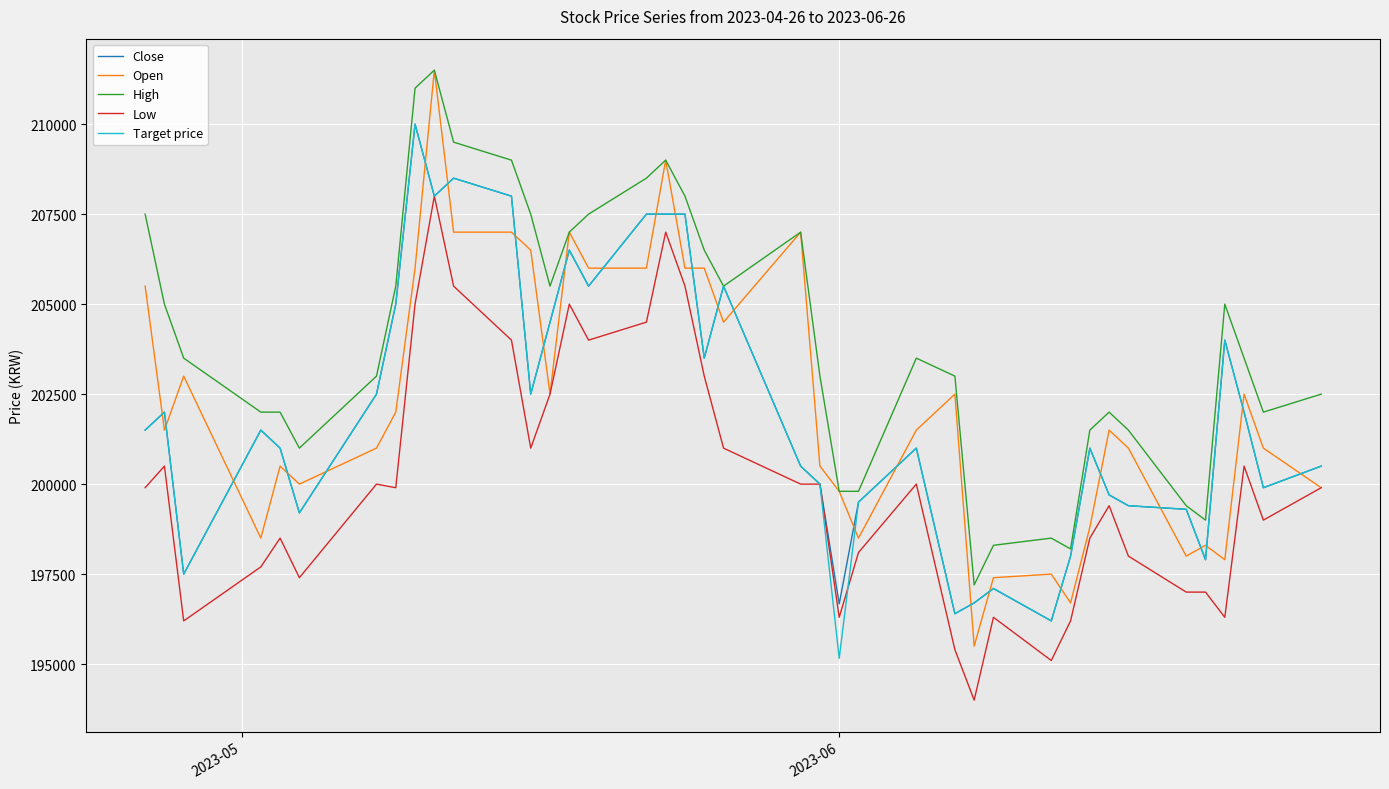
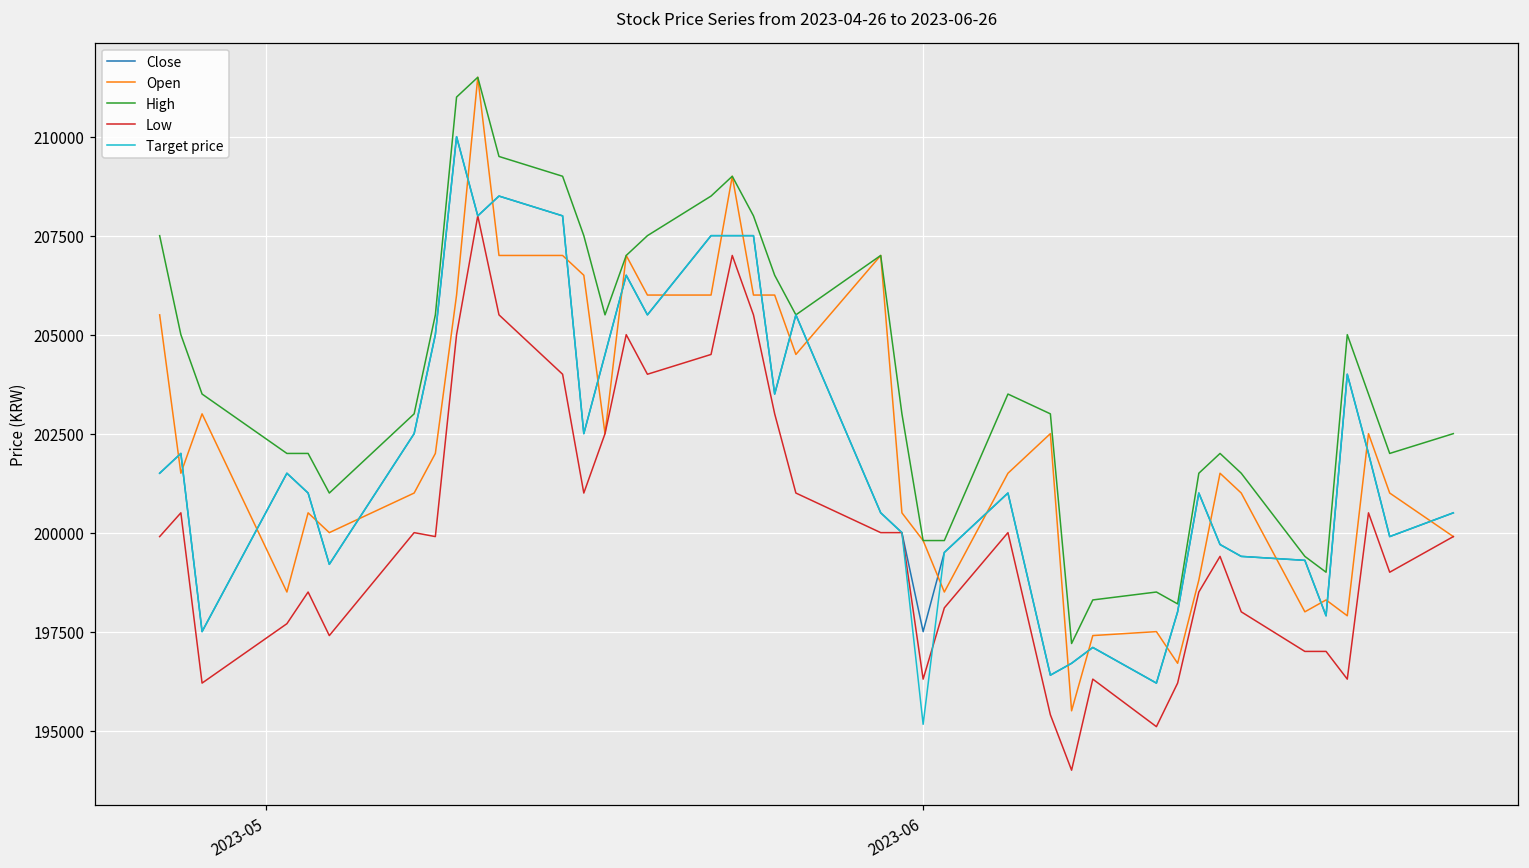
  {
    "Close": {
-     "2023-06": 196700
+     "2023-06": 197500
    },
    "Low": {
      "2023-06": 196300
    },
    "Target price": {
      "2023-06": 195200
    }
  }
